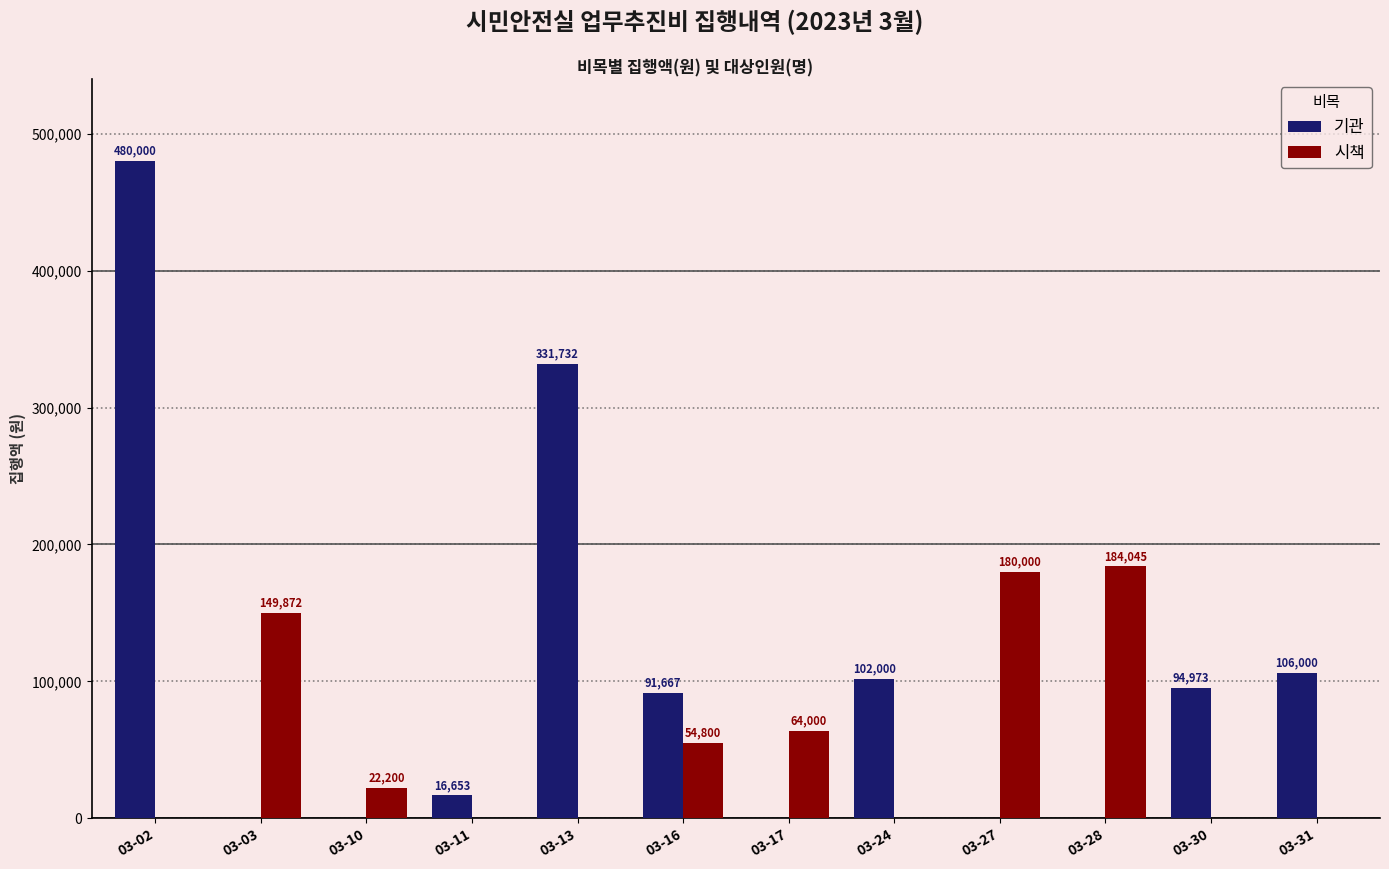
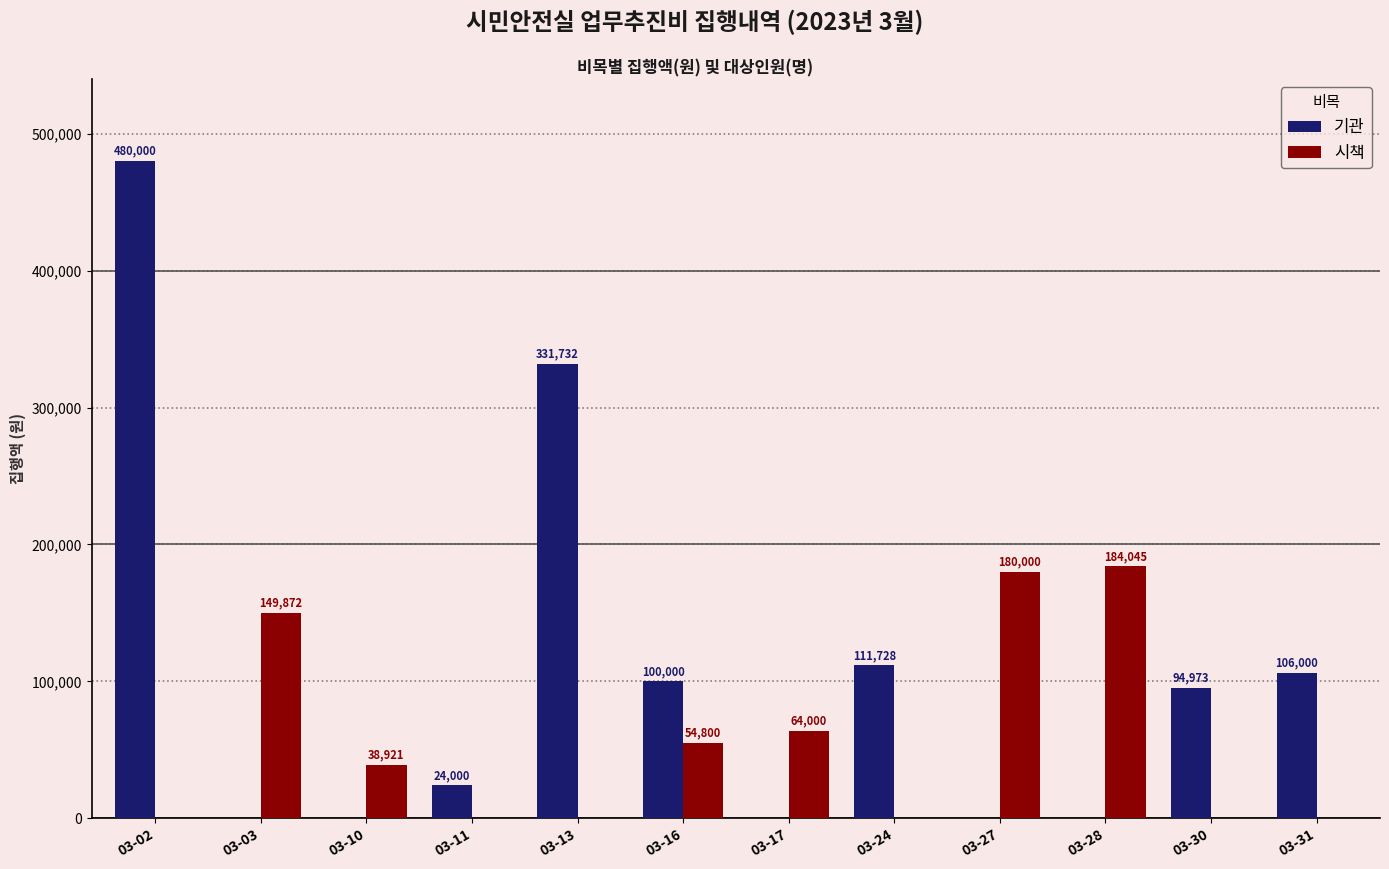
  {
    "기관": {
      "03-02": "480,000",
-     "03-11": "16,653",
+     "03-11": "24,000",
      "03-13": "331,732",
-     "03-16": "91,667",
-     "03-24": "102,000",
+     "03-16": "100,000",
+     "03-24": "111,728",
      "03-30": "94,973",
      "03-31": "106,000"
    },
    "시책": {
      "03-03": "149,872",
-     "03-10": "22,200",
+     "03-10": "38,921",
      "03-16": "54,800",
      "03-17": "64,000",
      "03-27": "180,000",
      "03-28": "184,045"
    }
  }
